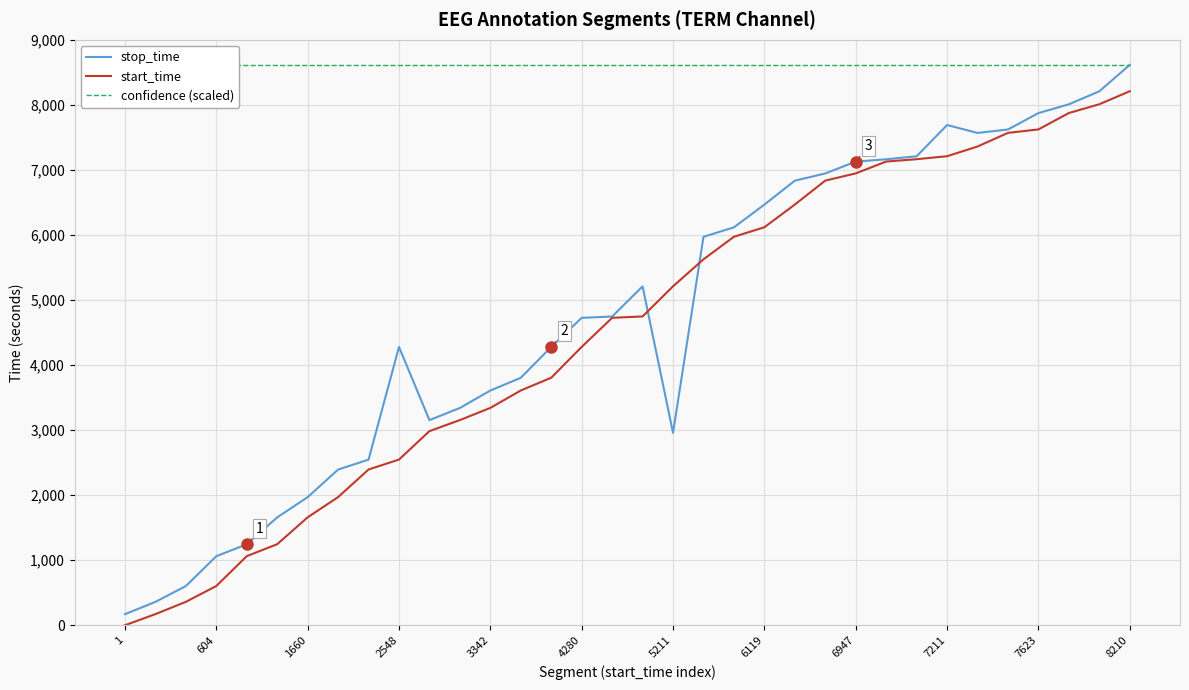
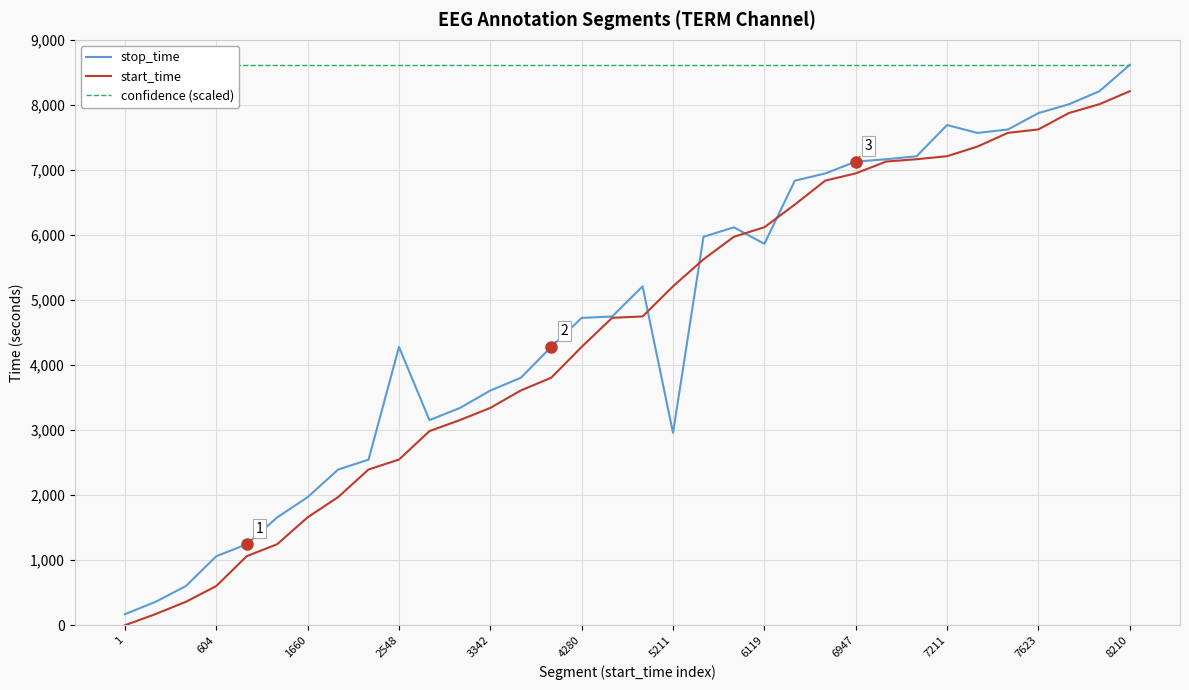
  {
    "stop_time": {
      "604": "1,100",
      "1660": "2,000",
      "2548": "4,300",
      "3342": "3,600",
      "4280": "4,700",
      "5211": "3,000",
-     "6119": "6,500",
+     "6119": "5,900",
      "7211": "7,700",
      "7623": "7,900"
    },
    "confidence (scaled)": {
      "1660": "8,600",
      "2548": "8,600",
      "3342": "8,600",
      "4280": "8,600",
      "5211": "8,600",
      "6119": "8,600",
      "6947": "8,600",
      "7211": "8,600",
      "7623": "8,600"
    }
  }
